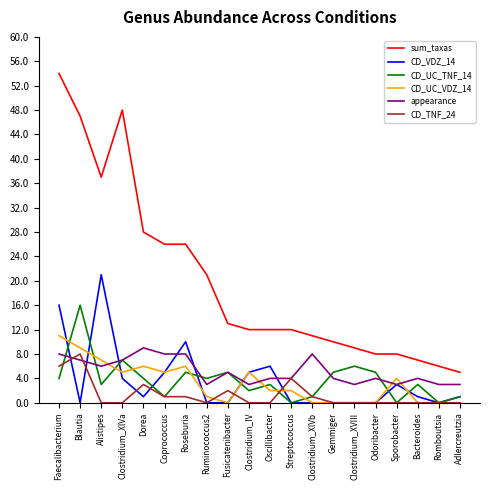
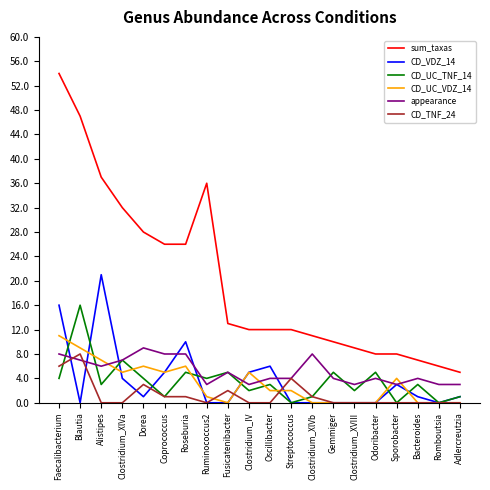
  {
    "sum_taxas": {
      "Faecalibacterium": 54,
      "Blautia": 47,
      "Alistipes": 37,
-     "Clostridium_XlVa": 48,
+     "Clostridium_XlVa": 32,
      "Dorea": 28,
      "Coprococcus": 26,
      "Roseburia": 26,
-     "Ruminococcus2": 21,
+     "Ruminococcus2": 36,
      "Fusicatenibacter": 13,
      "Clostridium_IV": 12,
      "Oscillibacter": 12,
      "Streptococcus": 12,
      "Clostridium_XlVb": 11,
      "Gemmiger": 10,
      "Clostridium_XVIII": 9,
      "Odoribacter": 8,
      "Sporobacter": 8,
      "Bacteroides": 7,
      "Romboutsia": 6,
      "Adlercreutzia": 5
    },
    "CD_VDZ_14": {
      "Faecalibacterium": 16,
      "Blautia": 0,
      "Alistipes": 21,
      "Clostridium_XlVa": 4,
      "Dorea": 1,
      "Roseburia": 10,
      "Oscillibacter": 6,
      "Bacteroides": 1
    },
    "CD_UC_TNF_14": {
      "Faecalibacterium": 4,
      "Blautia": 16,
      "Alistipes": 3,
      "Dorea": 4,
      "Roseburia": 5,
      "Ruminococcus2": 4,
      "Clostridium_IV": 2,
      "Oscillibacter": 3,
      "Gemmiger": 5,
-     "Clostridium_XVIII": 6,
+     "Clostridium_XVIII": 2,
      "Odoribacter": 5,
      "Bacteroides": 3
    },
    "CD_UC_VDZ_14": {
      "Faecalibacterium": 11,
      "Blautia": 9,
      "Alistipes": 7,
      "Clostridium_XlVa": 5,
      "Dorea": 6,
      "Roseburia": 6,
      "Ruminococcus2": 1,
      "Oscillibacter": 2,
      "Streptococcus": 2,
      "Sporobacter": 4
    },
    "appearance": {
      "Faecalibacterium": 8,
      "Blautia": 7,
      "Alistipes": 6,
      "Dorea": 9,
      "Coprococcus": 8,
      "Roseburia": 8,
      "Ruminococcus2": 3,
      "Clostridium_IV": 3,
      "Oscillibacter": 4,
      "Clostridium_XlVb": 8,
      "Gemmiger": 4,
      "Clostridium_XVIII": 3,
      "Odoribacter": 4,
      "Bacteroides": 4,
      "Romboutsia": 3,
      "Adlercreutzia": 3
    },
    "CD_TNF_24": {
      "Faecalibacterium": 6,
      "Blautia": 8,
      "Alistipes": 0,
      "Clostridium_XlVa": 0,
      "Dorea": 3,
      "Roseburia": 1,
      "Fusicatenibacter": 2,
      "Clostridium_IV": 0,
      "Oscillibacter": 0
    }
  }
